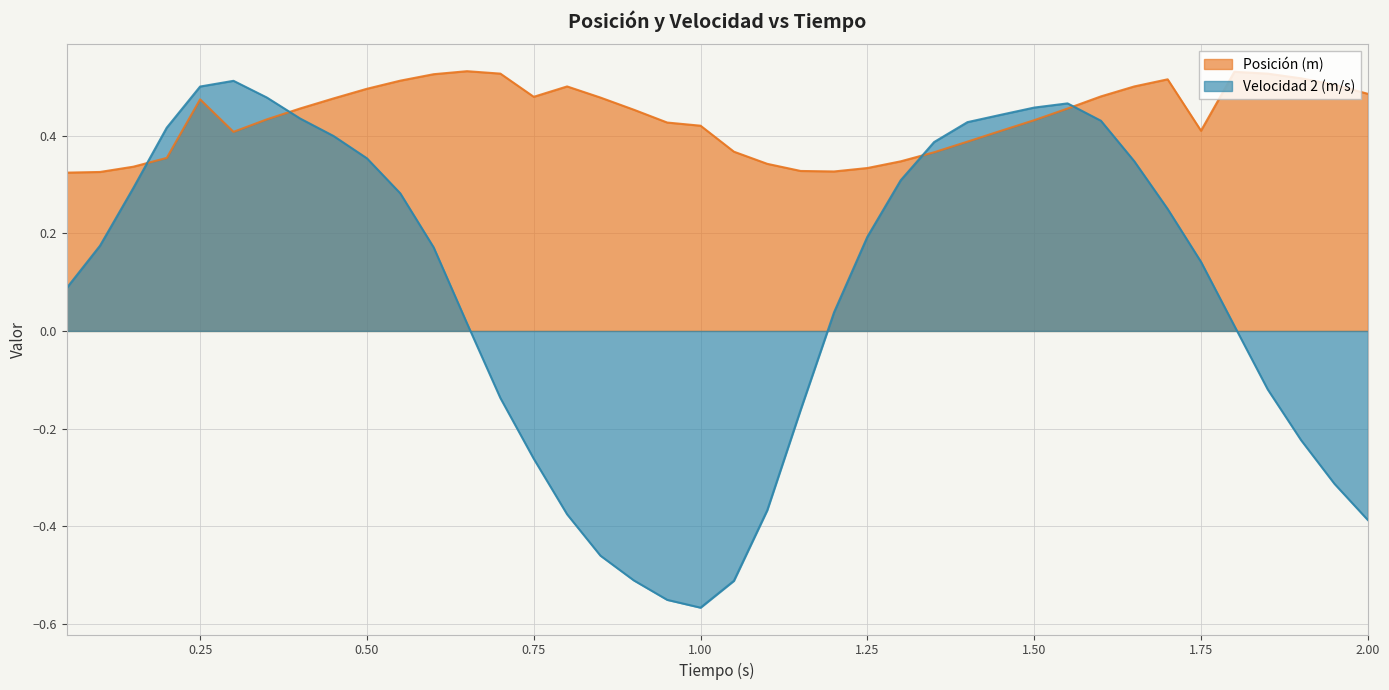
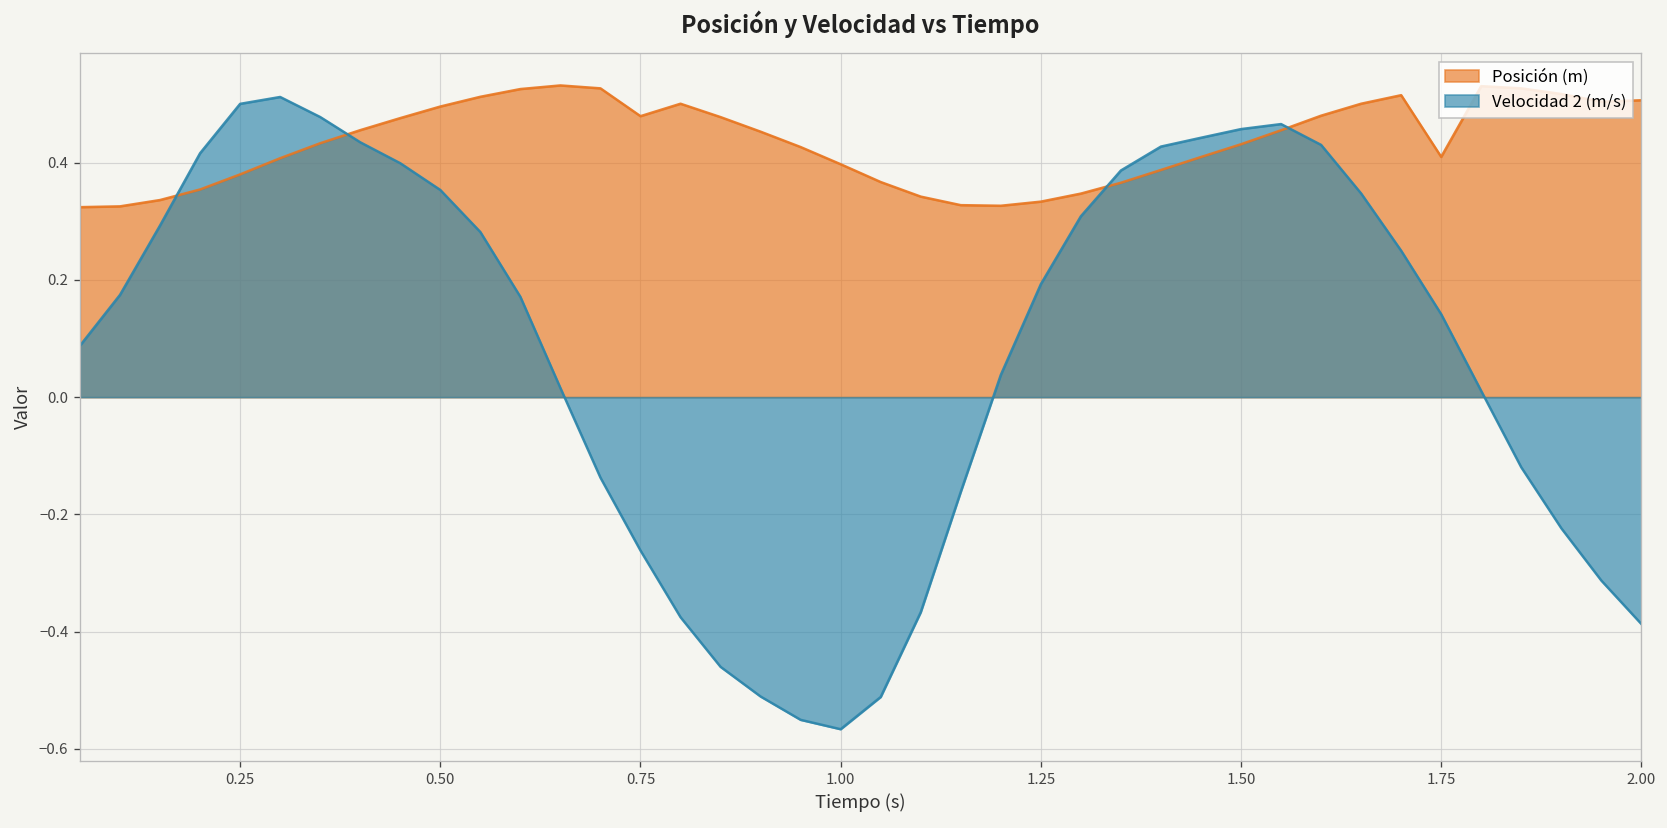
  {
    "Posición (m)": {
-     "0.25": 0.47,
+     "0.25": 0.38,
      "0.50": 0.50,
      "0.75": 0.48,
-     "1.00": 0.42,
+     "1.00": 0.40,
      "1.25": 0.33,
      "1.50": 0.43,
      "1.75": 0.41,
-     "2.00": 0.49
+     "2.00": 0.51
    }
  }
